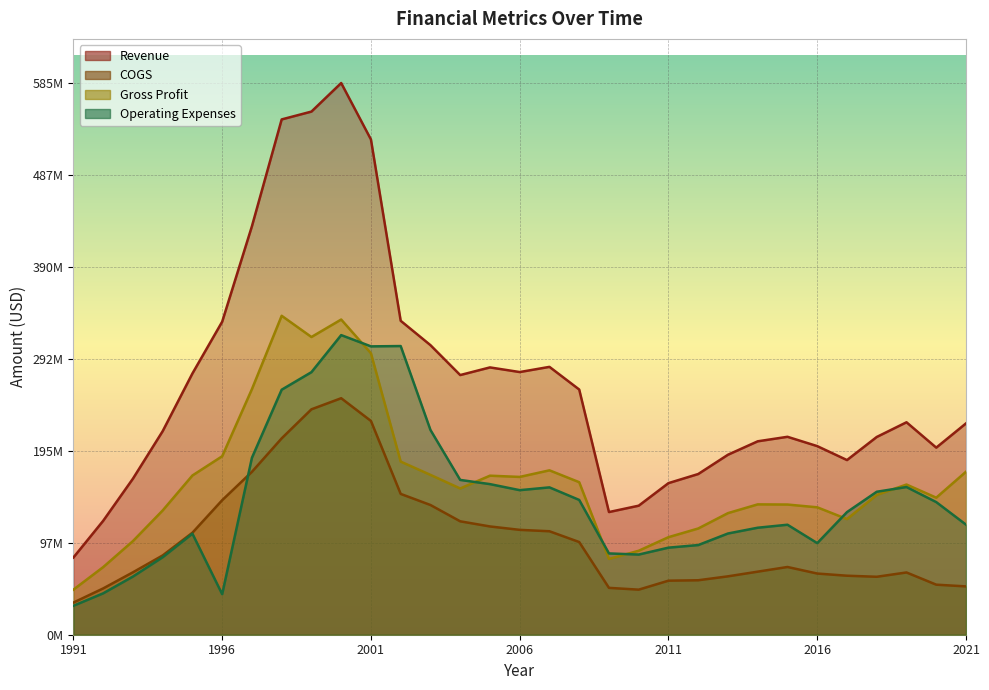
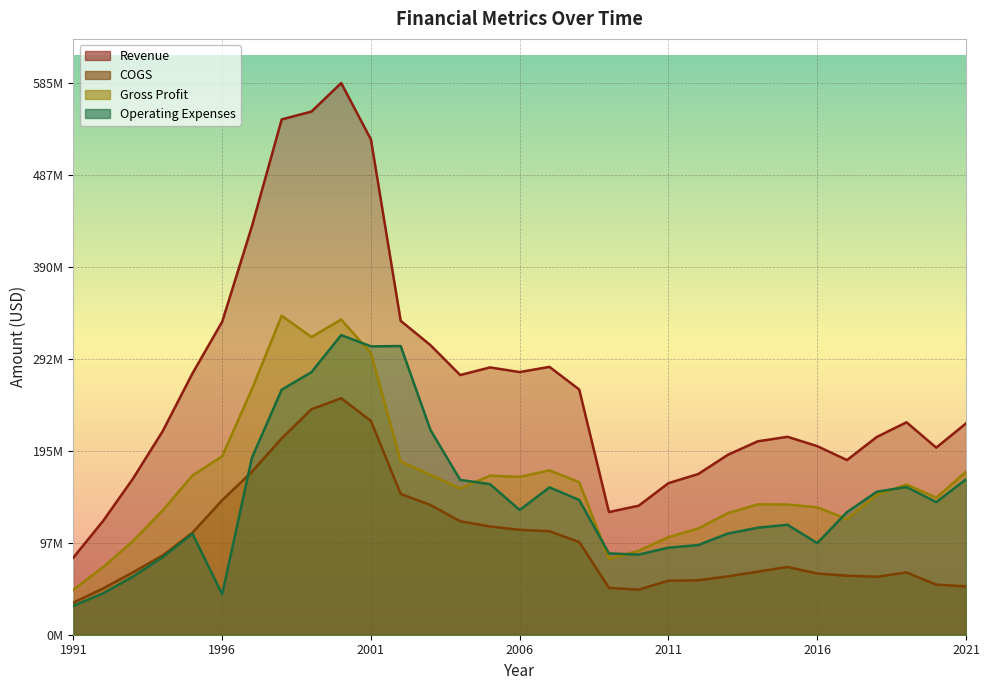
  {
    "Operating Expenses": {
      "1991": 30000000,
      "1996": 40000000,
      "2001": 310000000,
-     "2006": 150000000,
+     "2006": 130000000,
      "2011": 90000000,
      "2016": 100000000,
-     "2021": 120000000
+     "2021": 160000000
    }
  }
